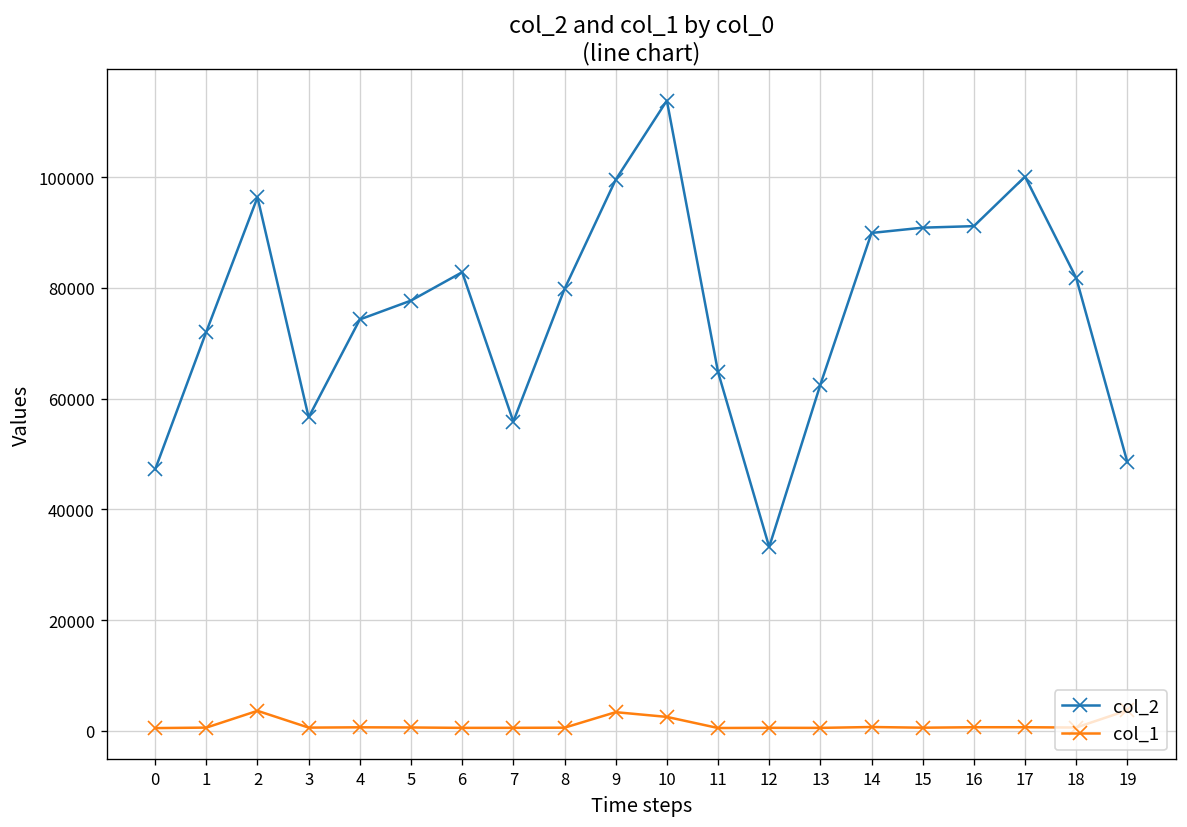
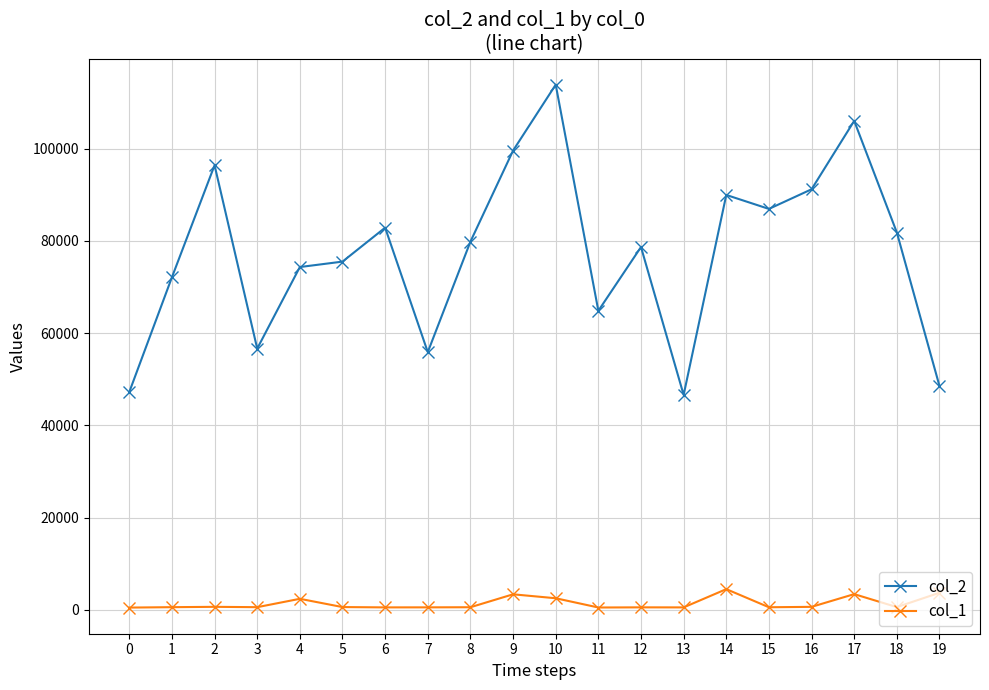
  {
    "col_2": {
      "0": 47000,
      "1": 72000,
      "2": 96000,
      "3": 57000,
      "4": 74000,
-     "5": 78000,
+     "5": 75000,
      "6": 83000,
      "7": 56000,
      "8": 80000,
      "9": 100000,
      "10": 114000,
      "11": 65000,
-     "12": 33000,
-     "13": 63000,
+     "12": 79000,
+     "13": 47000,
      "14": 90000,
-     "15": 91000,
+     "15": 87000,
      "16": 91000,
-     "17": 100000,
+     "17": 106000,
      "18": 82000,
      "19": 49000
    },
    "col_1": {
      "0": 0,
      "1": 1000,
-     "2": 4000,
+     "2": 1000,
      "3": 1000,
-     "4": 1000,
+     "4": 2000,
      "5": 1000,
      "6": 1000,
      "7": 1000,
      "8": 1000,
      "9": 3000,
      "10": 3000,
      "11": 1000,
      "12": 1000,
      "13": 1000,
-     "14": 1000,
+     "14": 4000,
      "15": 1000,
      "16": 1000,
-     "17": 1000
+     "17": 3000
    }
  }
